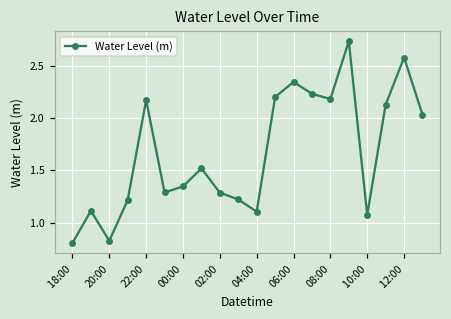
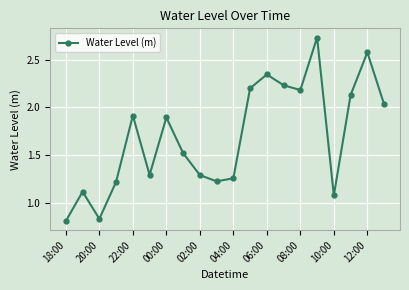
  {
    "18:00": 0.8,
    "20:00": 0.8,
-   "22:00": 2.2,
-   "00:00": 1.3,
+   "22:00": 1.9,
+   "00:00": 1.9,
    "02:00": 1.3,
-   "04:00": 1.1,
+   "04:00": 1.3,
    "06:00": 2.3,
    "08:00": 2.2,
    "10:00": 1.1,
    "12:00": 2.6
  }
